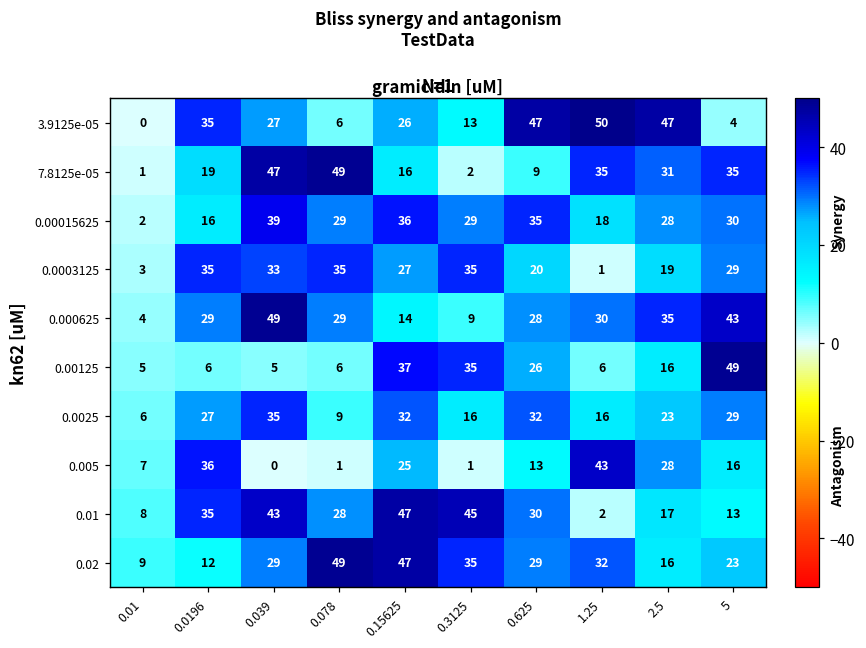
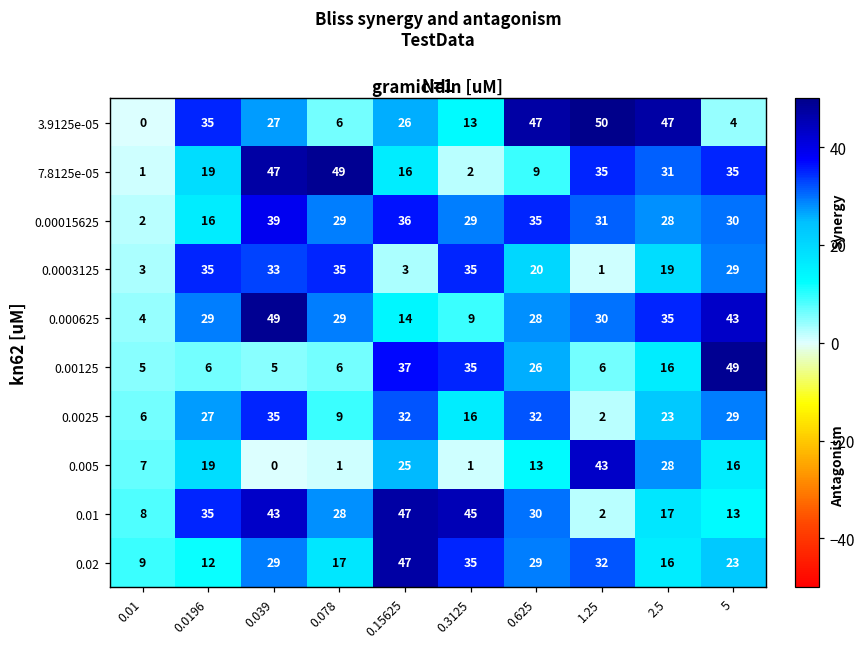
  {
    "3.9125e-05": {
      "0.01": 0,
      "0.0196": 35,
      "0.039": 27,
      "0.078": 6,
      "0.15625": 26,
      "0.3125": 13,
      "0.625": 47,
      "1.25": 50,
      "2.5": 47,
      "5": 4
    },
    "7.8125e-05": {
      "0.01": 1,
      "0.0196": 19,
      "0.039": 47,
      "0.078": 49,
      "0.15625": 16,
      "0.3125": 2,
      "0.625": 9,
      "1.25": 35,
      "2.5": 31,
      "5": 35
    },
    "0.00015625": {
      "0.01": 2,
      "0.0196": 16,
      "0.039": 39,
      "0.078": 29,
      "0.15625": 36,
      "0.3125": 29,
      "0.625": 35,
-     "1.25": 18,
+     "1.25": 31,
      "2.5": 28,
      "5": 30
    },
    "0.0003125": {
      "0.01": 3,
      "0.0196": 35,
      "0.039": 33,
      "0.078": 35,
-     "0.15625": 27,
+     "0.15625": 3,
      "0.3125": 35,
      "0.625": 20,
      "1.25": 1,
      "2.5": 19,
      "5": 29
    },
    "0.000625": {
      "0.01": 4,
      "0.0196": 29,
      "0.039": 49,
      "0.078": 29,
      "0.15625": 14,
      "0.3125": 9,
      "0.625": 28,
      "1.25": 30,
      "2.5": 35,
      "5": 43
    },
    "0.00125": {
      "0.01": 5,
      "0.0196": 6,
      "0.039": 5,
      "0.078": 6,
      "0.15625": 37,
      "0.3125": 35,
      "0.625": 26,
      "1.25": 6,
      "2.5": 16,
      "5": 49
    },
    "0.0025": {
      "0.01": 6,
      "0.0196": 27,
      "0.039": 35,
      "0.078": 9,
      "0.15625": 32,
      "0.3125": 16,
      "0.625": 32,
-     "1.25": 16,
+     "1.25": 2,
      "2.5": 23,
      "5": 29
    },
    "0.005": {
      "0.01": 7,
-     "0.0196": 36,
+     "0.0196": 19,
      "0.039": 0,
      "0.078": 1,
      "0.15625": 25,
      "0.3125": 1,
      "0.625": 13,
      "1.25": 43,
      "2.5": 28,
      "5": 16
    },
    "0.01": {
      "0.01": 8,
      "0.0196": 35,
      "0.039": 43,
      "0.078": 28,
      "0.15625": 47,
      "0.3125": 45,
      "0.625": 30,
      "1.25": 2,
      "2.5": 17,
      "5": 13
    },
    "0.02": {
      "0.01": 9,
      "0.0196": 12,
      "0.039": 29,
-     "0.078": 49,
+     "0.078": 17,
      "0.15625": 47,
      "0.3125": 35,
      "0.625": 29,
      "1.25": 32,
      "2.5": 16,
      "5": 23
    }
  }
